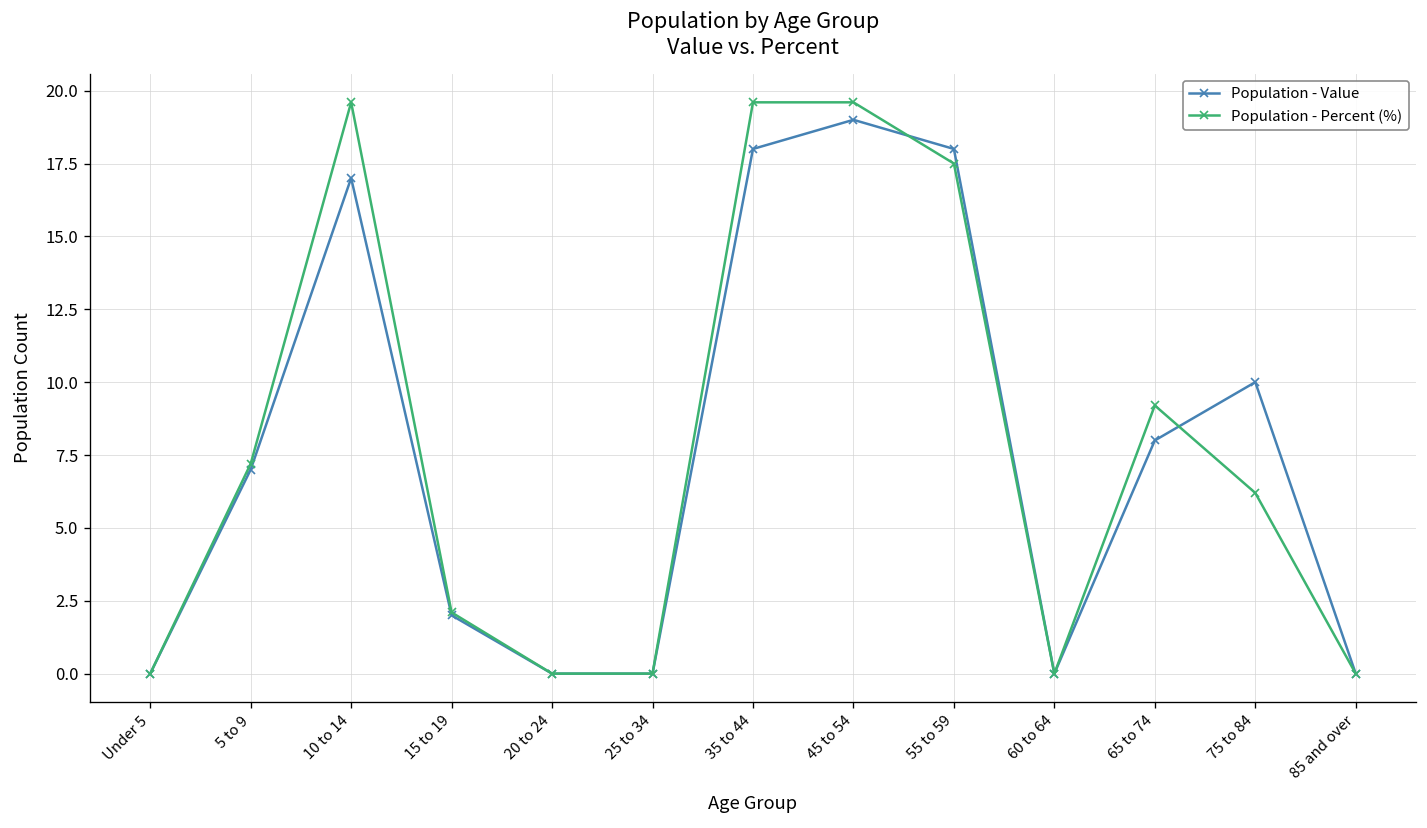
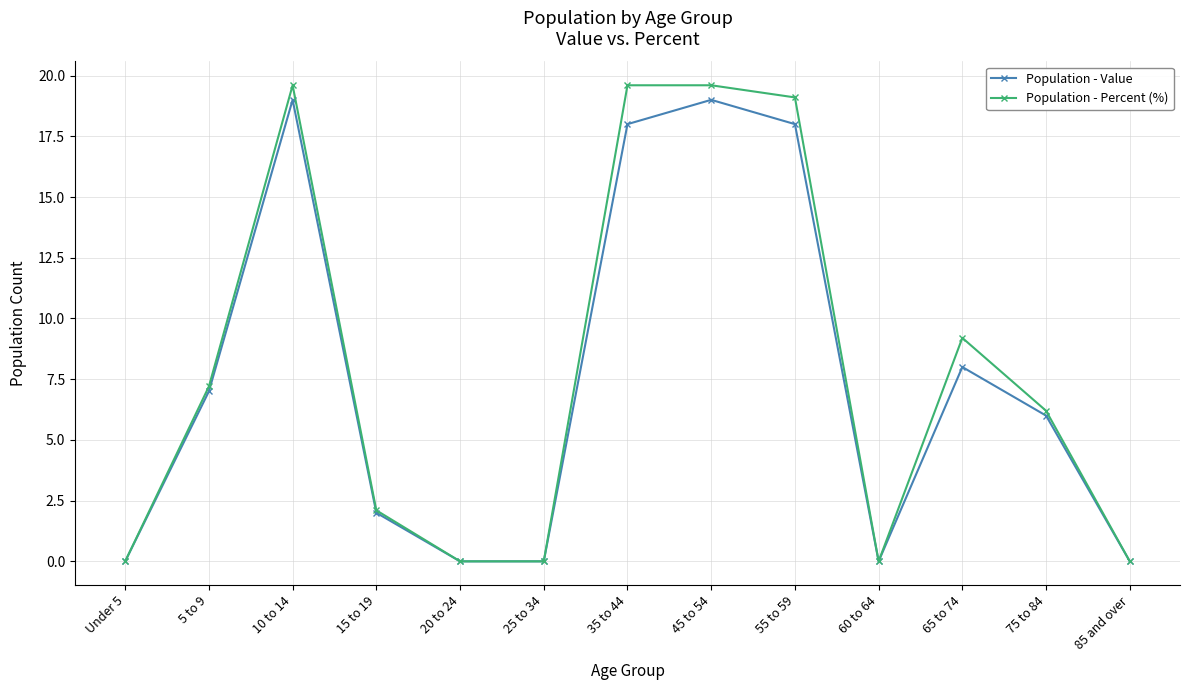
  {
    "Population - Value": {
      "5 to 9": 7,
-     "10 to 14": 17,
+     "10 to 14": 19,
      "35 to 44": 18,
      "45 to 54": 19,
      "55 to 59": 18,
      "65 to 74": 8,
-     "75 to 84": 10
+     "75 to 84": 6
    },
    "Population - Percent (%)": {
      "5 to 9": 7.2,
      "10 to 14": 19.6,
      "35 to 44": 19.6,
      "45 to 54": 19.6,
-     "55 to 59": 17.5,
+     "55 to 59": 19.1,
      "65 to 74": 9.2,
      "75 to 84": 6.2
    }
  }
